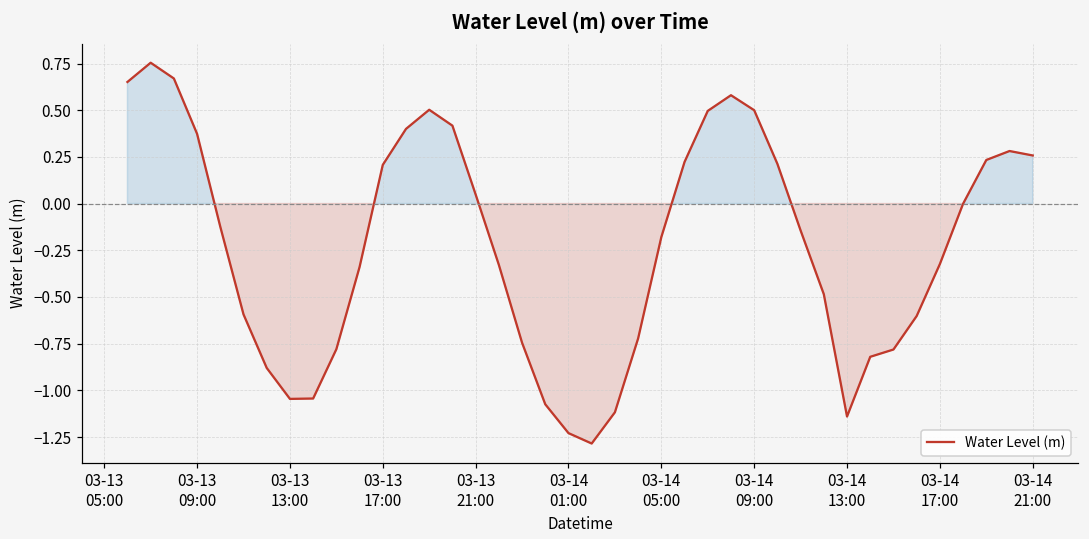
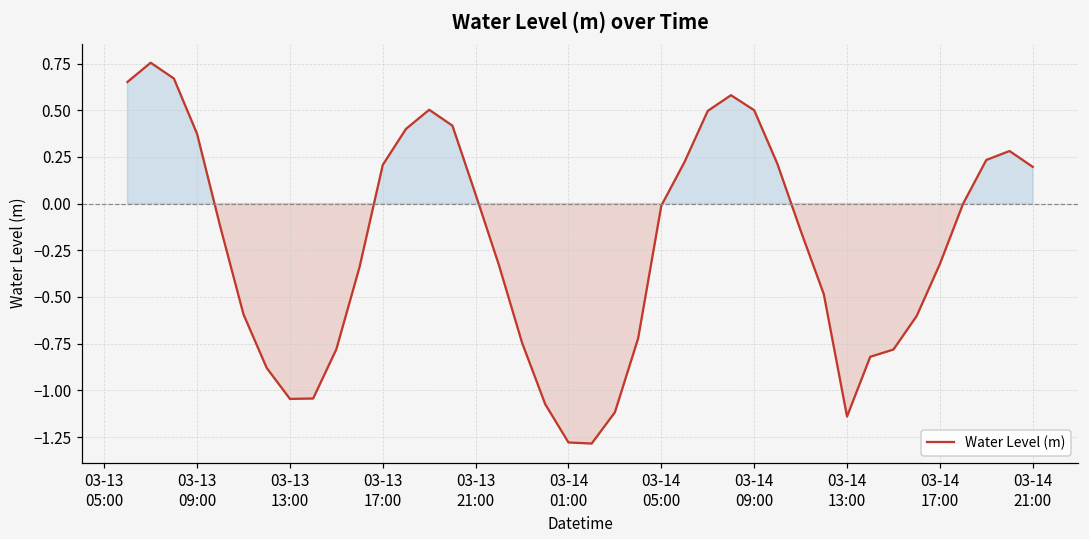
  {
    "03-13 09:00": 0.37,
    "03-13 13:00": -1.05,
    "03-13 17:00": 0.21,
    "03-13 21:00": 0.05,
-   "03-14 01:00": -1.23,
-   "03-14 05:00": -0.18,
+   "03-14 01:00": -1.28,
+   "03-14 05:00": -0.01,
    "03-14 09:00": 0.50,
    "03-14 13:00": -1.14,
    "03-14 17:00": -0.32,
-   "03-14 21:00": 0.26
+   "03-14 21:00": 0.20
  }
